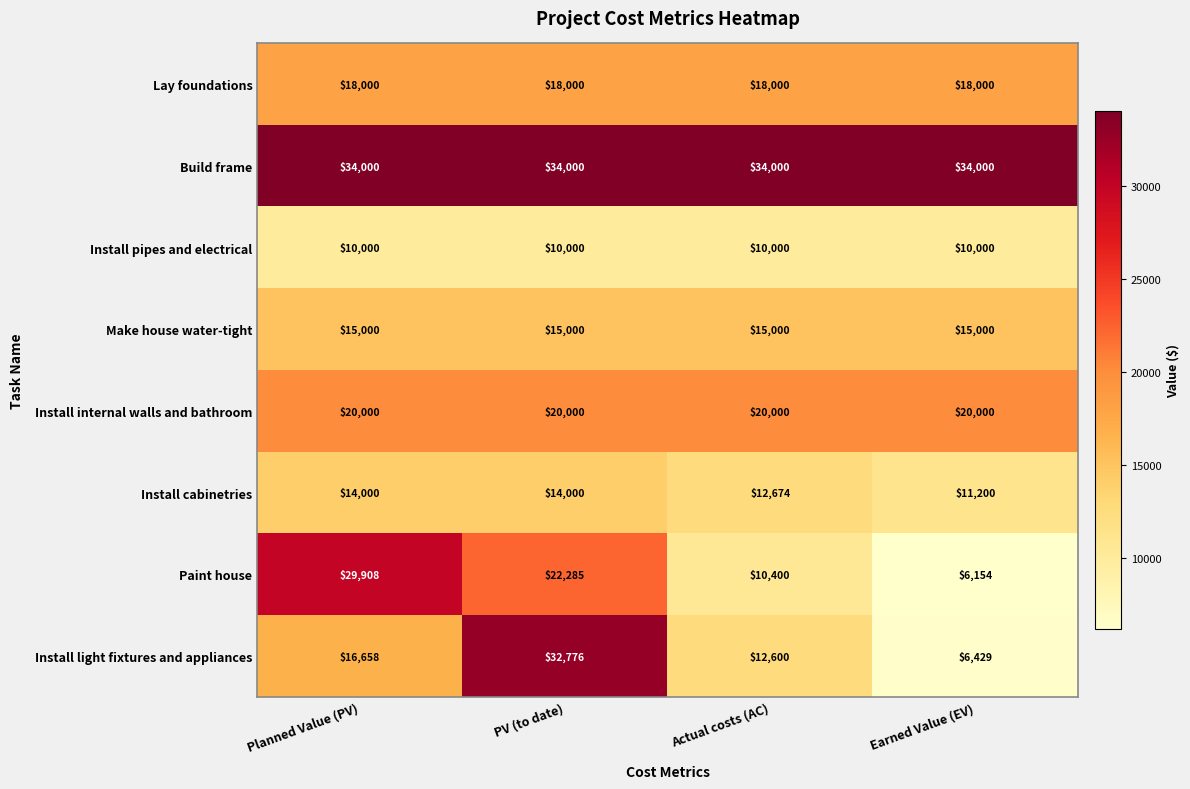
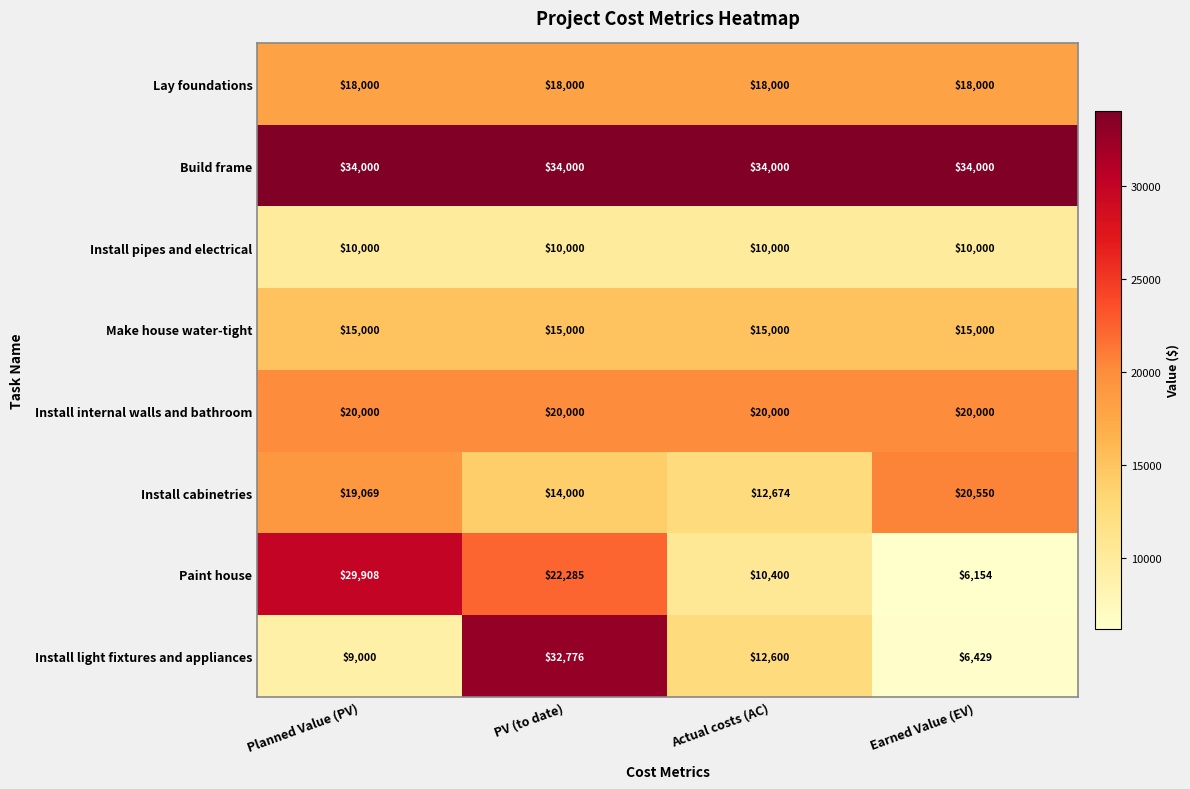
  {
    "Lay foundations": {
      "Planned Value (PV)": "$18,000",
      "PV (to date)": "$18,000",
      "Actual costs (AC)": "$18,000",
      "Earned Value (EV)": "$18,000"
    },
    "Build frame": {
      "Planned Value (PV)": "$34,000",
      "PV (to date)": "$34,000",
      "Actual costs (AC)": "$34,000",
      "Earned Value (EV)": "$34,000"
    },
    "Install pipes and electrical": {
      "Planned Value (PV)": "$10,000",
      "PV (to date)": "$10,000",
      "Actual costs (AC)": "$10,000",
      "Earned Value (EV)": "$10,000"
    },
    "Make house water-tight": {
      "Planned Value (PV)": "$15,000",
      "PV (to date)": "$15,000",
      "Actual costs (AC)": "$15,000",
      "Earned Value (EV)": "$15,000"
    },
    "Install internal walls and bathroom": {
      "Planned Value (PV)": "$20,000",
      "PV (to date)": "$20,000",
      "Actual costs (AC)": "$20,000",
      "Earned Value (EV)": "$20,000"
    },
    "Install cabinetries": {
-     "Planned Value (PV)": "$14,000",
+     "Planned Value (PV)": "$19,069",
      "PV (to date)": "$14,000",
      "Actual costs (AC)": "$12,674",
-     "Earned Value (EV)": "$11,200"
+     "Earned Value (EV)": "$20,550"
    },
    "Paint house": {
      "Planned Value (PV)": "$29,908",
      "PV (to date)": "$22,285",
      "Actual costs (AC)": "$10,400",
      "Earned Value (EV)": "$6,154"
    },
    "Install light fixtures and appliances": {
-     "Planned Value (PV)": "$16,658",
+     "Planned Value (PV)": "$9,000",
      "PV (to date)": "$32,776",
      "Actual costs (AC)": "$12,600",
      "Earned Value (EV)": "$6,429"
    }
  }
